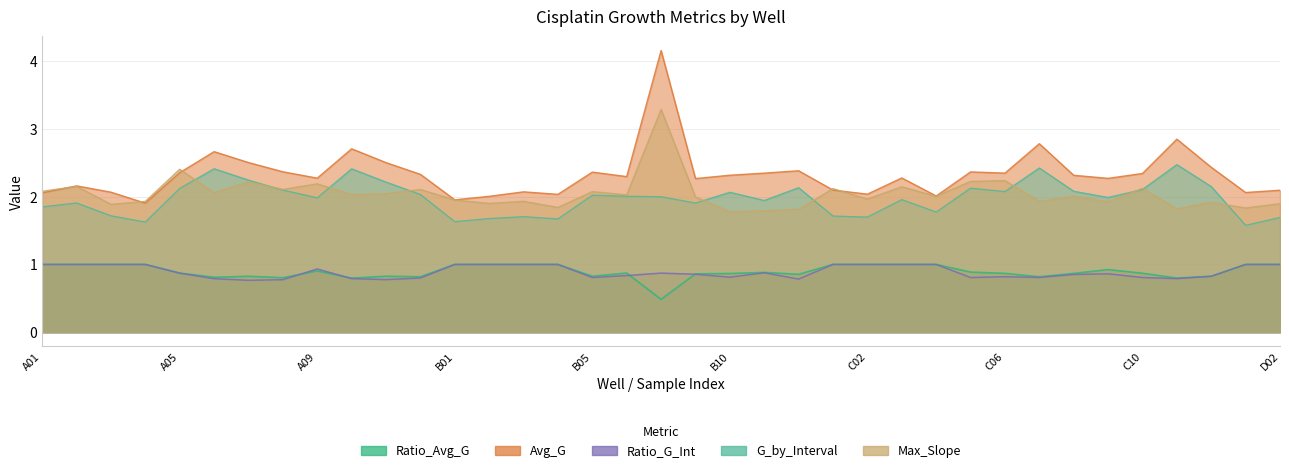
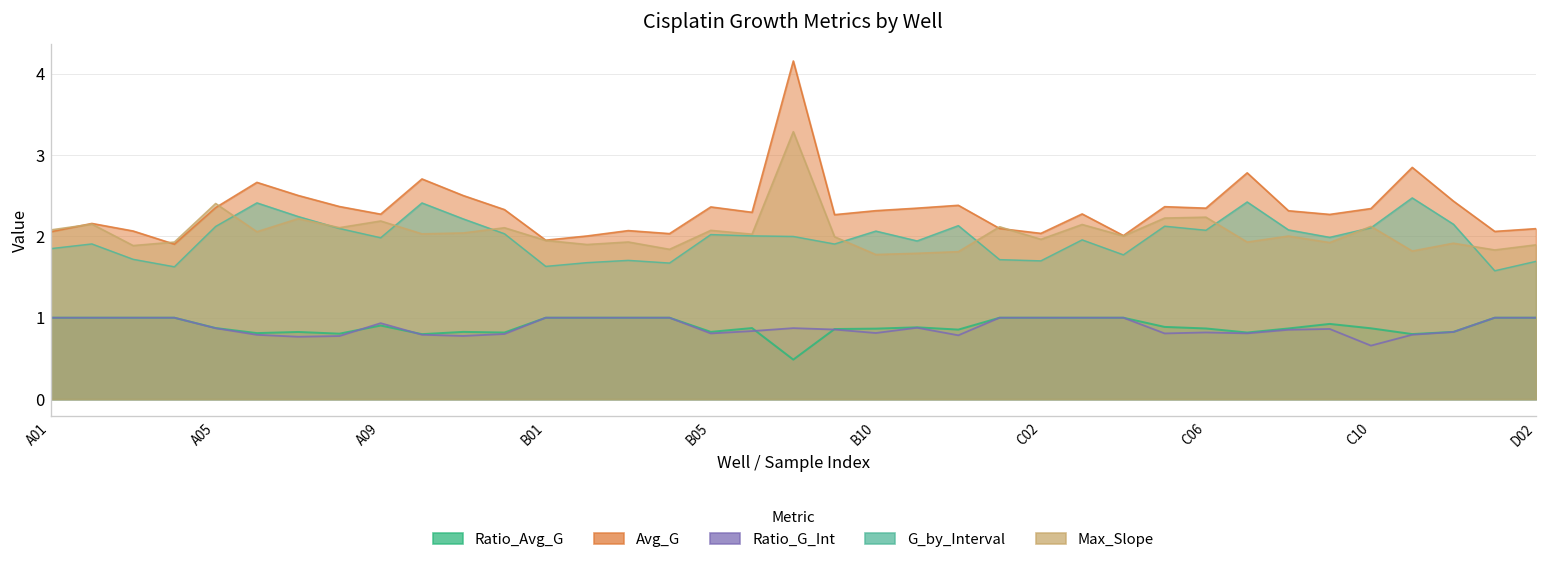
  {
    "Ratio_G_Int": {
      "B10": 0.8,
      "C06": 0.8,
-     "C10": 0.8
+     "C10": 0.7
    }
  }
